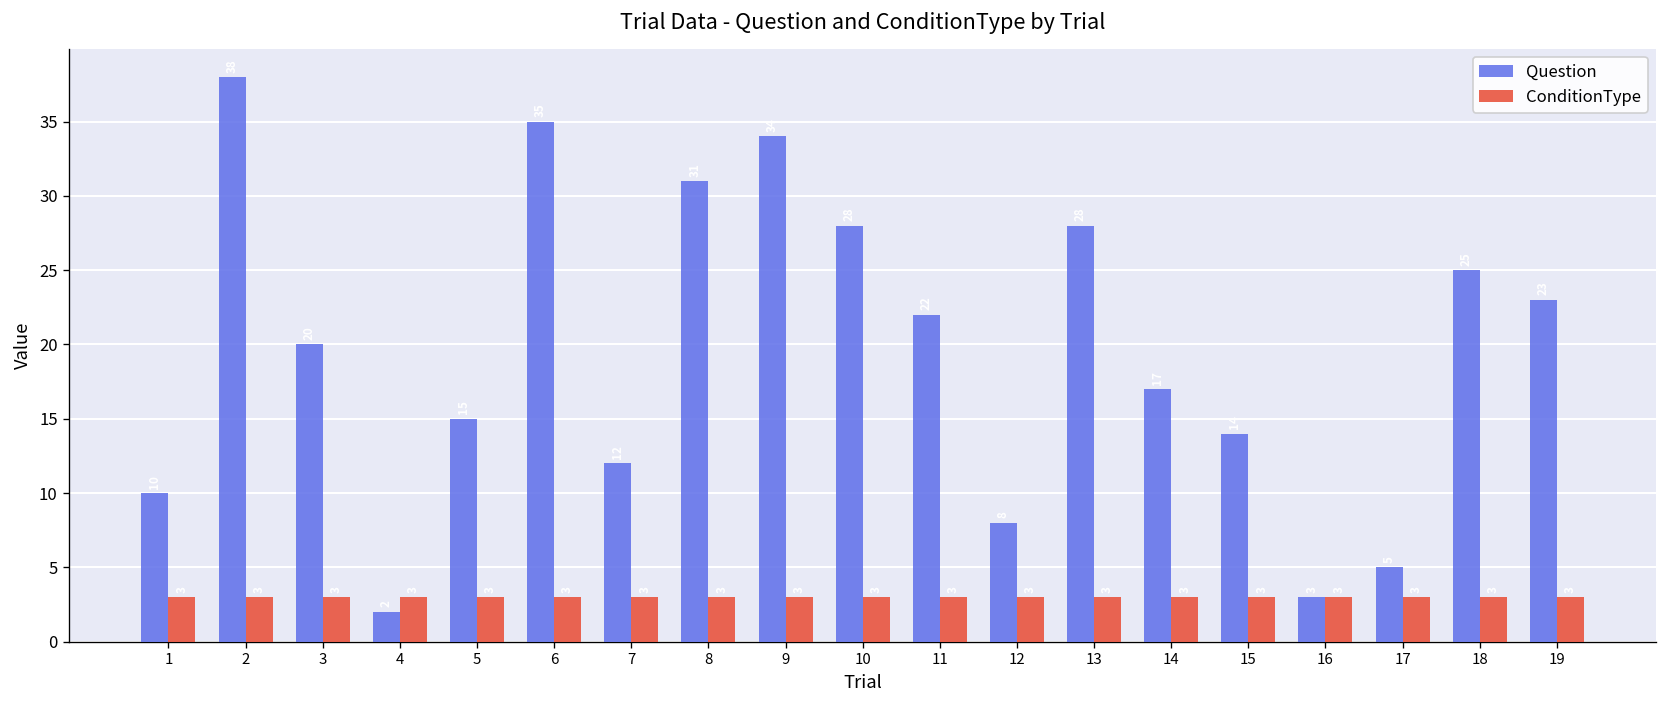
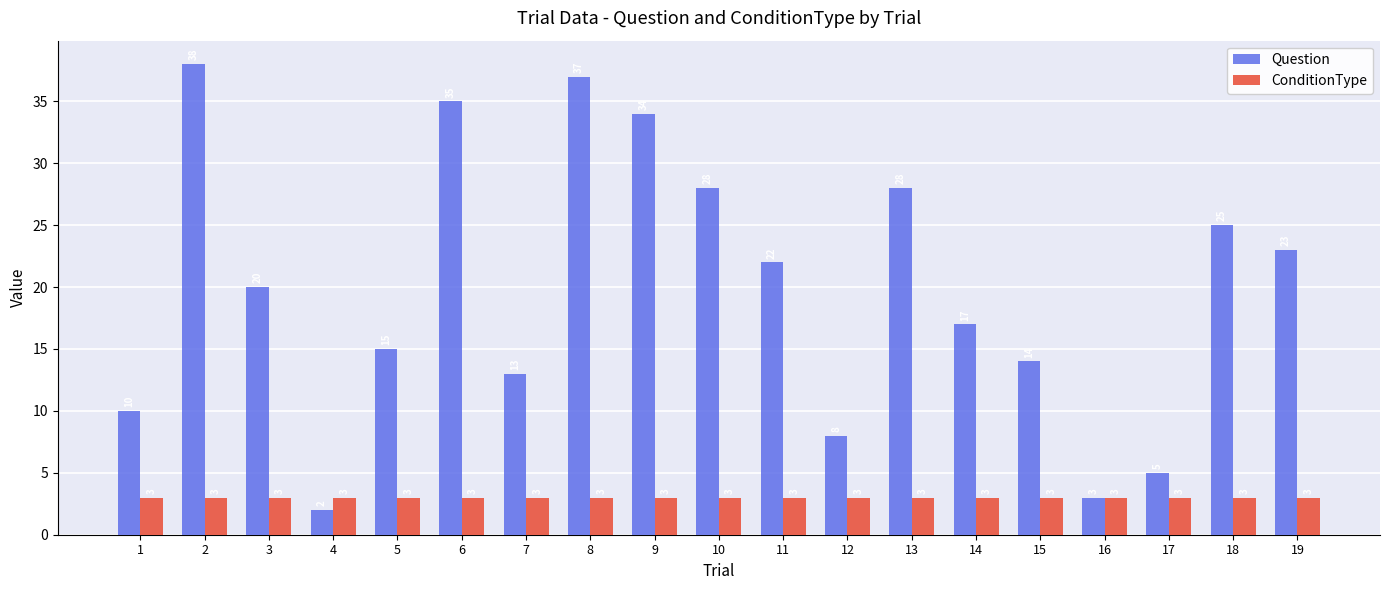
  {
    "Question": {
      "1": 10,
      "2": 38,
      "3": 20,
      "4": 2,
      "5": 15,
      "6": 35,
-     "7": 12,
-     "8": 31,
+     "7": 13,
+     "8": 37,
      "9": 34,
      "10": 28,
      "11": 22,
      "12": 8,
      "13": 28,
      "14": 17,
      "15": 14,
      "16": 3,
      "17": 5,
      "18": 25,
      "19": 23
    },
    "ConditionType": {
      "1": 3,
      "2": 3,
      "3": 3,
      "4": 3,
      "5": 3,
      "6": 3,
      "7": 3,
      "8": 3,
      "9": 3,
      "10": 3,
      "11": 3,
      "12": 3,
      "13": 3,
      "14": 3,
      "15": 3,
      "16": 3,
      "17": 3,
      "18": 3,
      "19": 3
    }
  }
